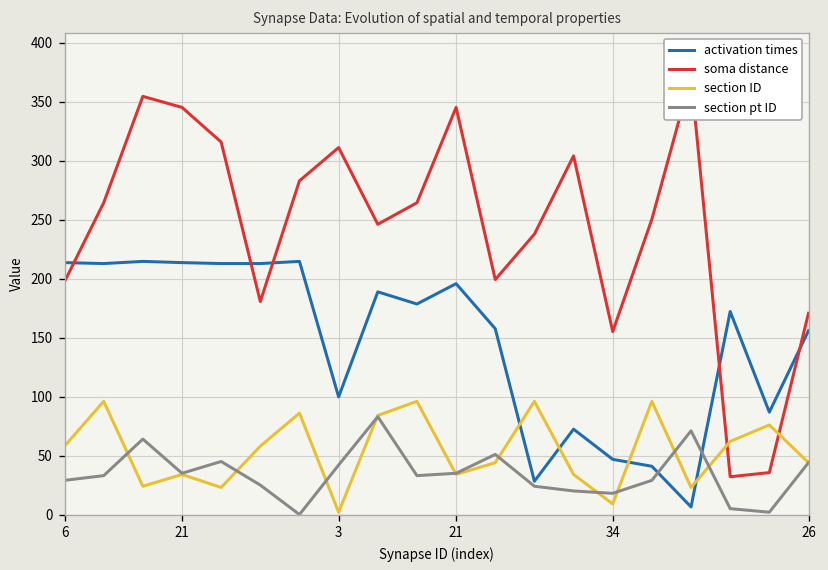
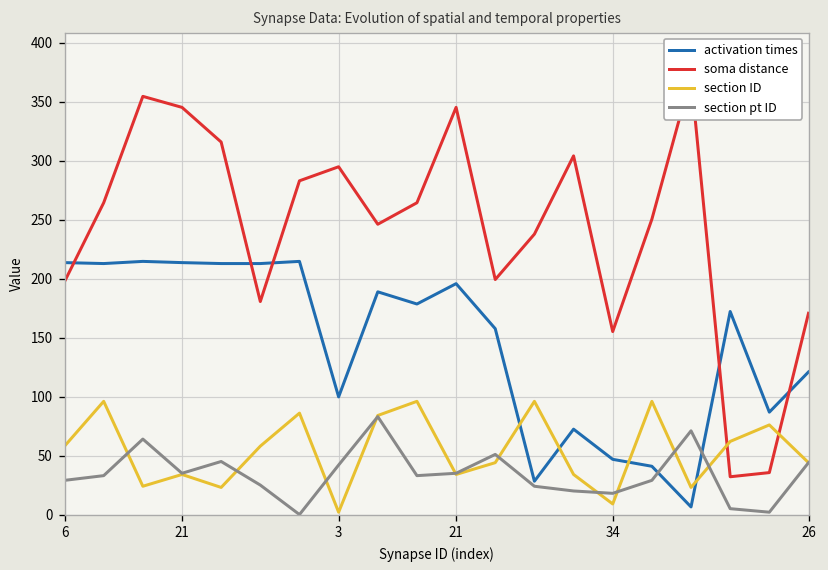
  {
    "activation times": {
      "3": 100,
      "34": 50,
-     "26": 160
+     "26": 120
    },
    "soma distance": {
-     "3": 310,
+     "3": 290,
      "34": 160,
      "26": 170
    },
    "section ID": {
      "3": 0,
      "34": 10
    },
    "section pt ID": {
      "3": 40,
      "34": 20
    }
  }
